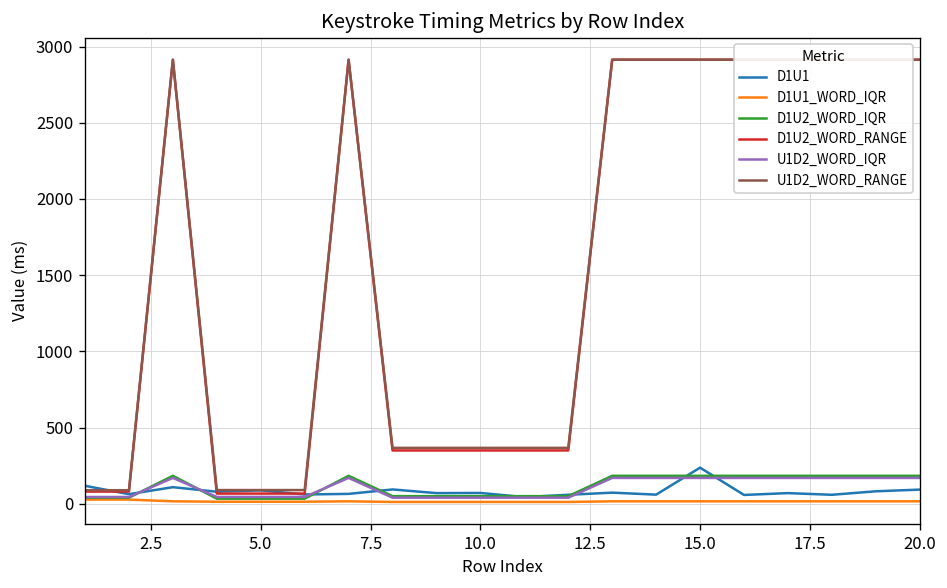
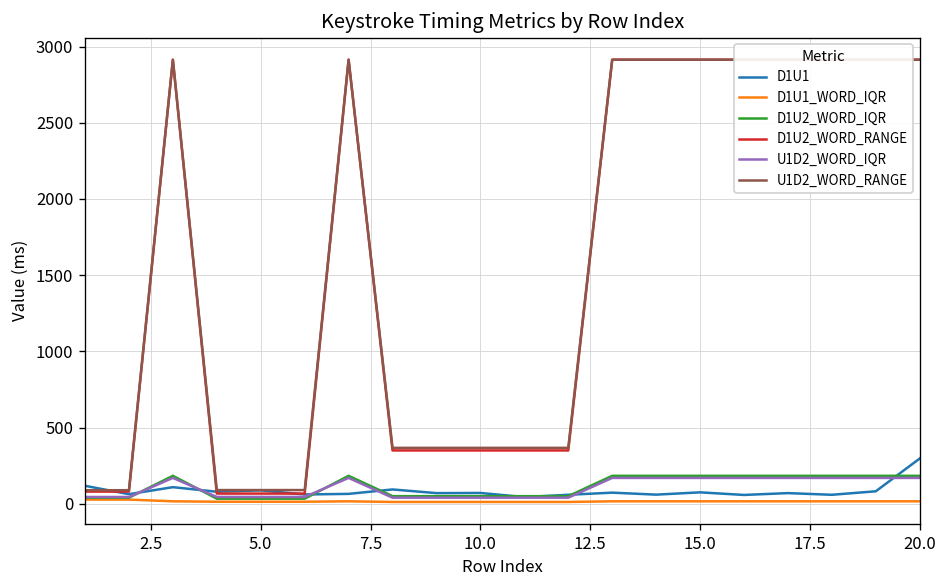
  {
    "D1U1": {
      "10.0": 70,
-     "15.0": 240,
-     "20.0": 90
+     "15.0": 80,
+     "20.0": 300
    },
    "D1U1_WORD_IQR": {
      "10.0": 10,
      "15.0": 20,
      "20.0": 20
    },
    "D1U2_WORD_RANGE": {
      "5.0": 70
    }
  }
